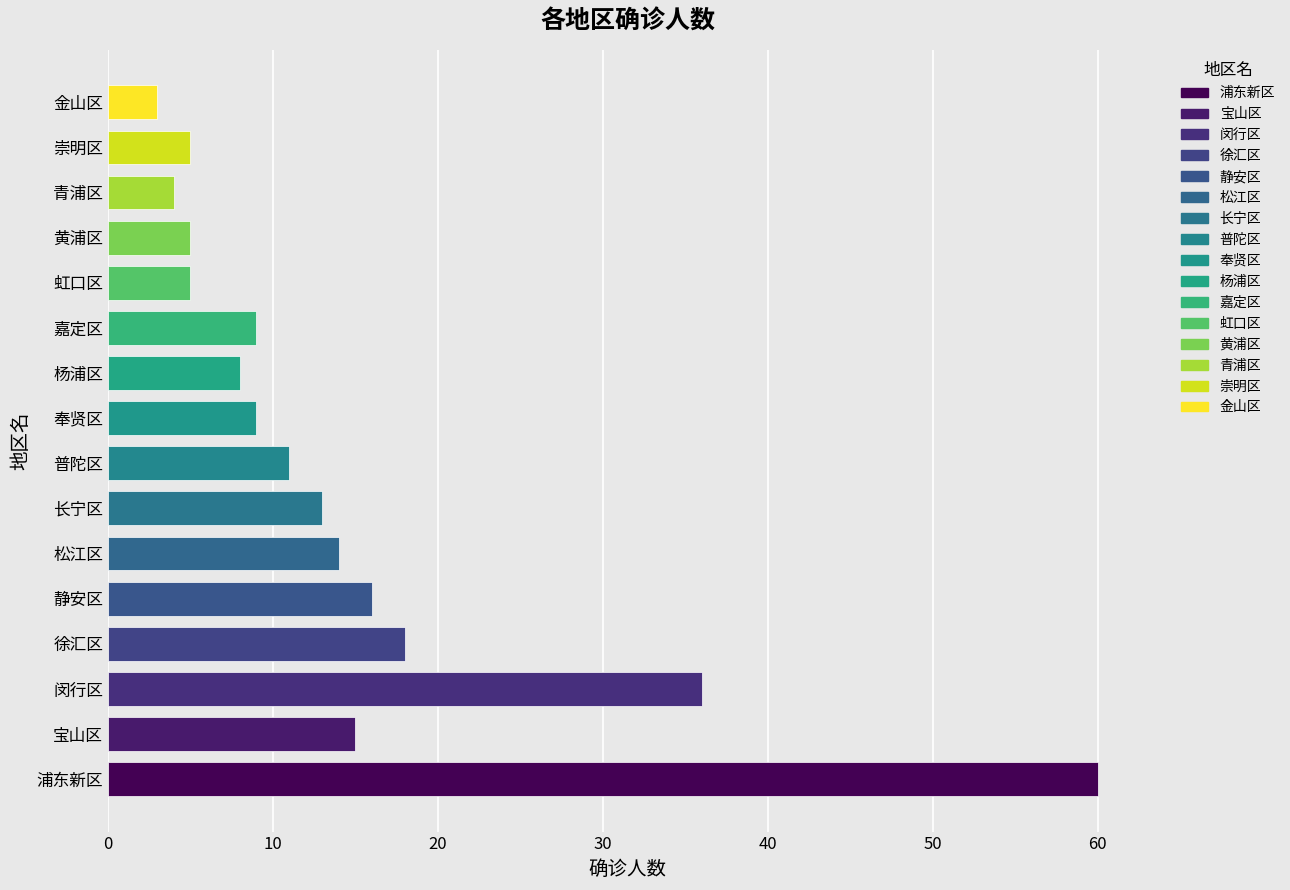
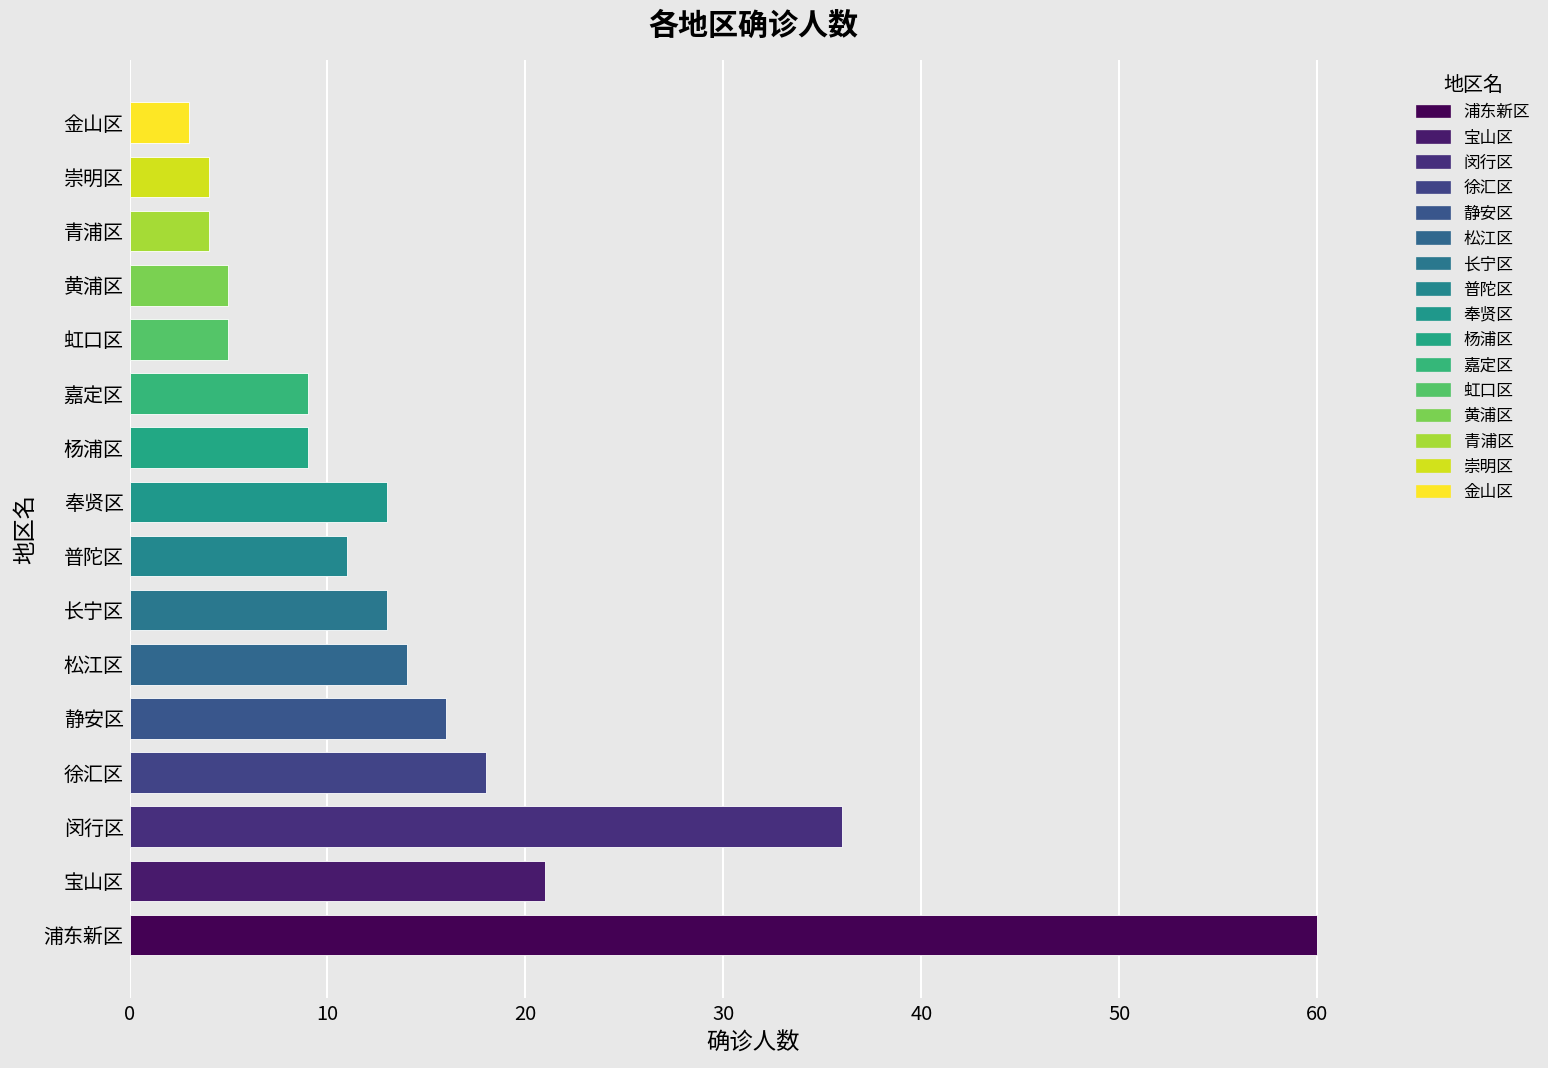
  {
    "金山区": 3,
-   "崇明区": 5,
+   "崇明区": 4,
    "青浦区": 4,
    "黄浦区": 5,
    "虹口区": 5,
    "嘉定区": 9,
-   "杨浦区": 8,
-   "奉贤区": 9,
+   "杨浦区": 9,
+   "奉贤区": 13,
    "普陀区": 11,
    "长宁区": 13,
    "松江区": 14,
    "静安区": 16,
    "徐汇区": 18,
    "闵行区": 36,
-   "宝山区": 15,
+   "宝山区": 21,
    "浦东新区": 60
  }
